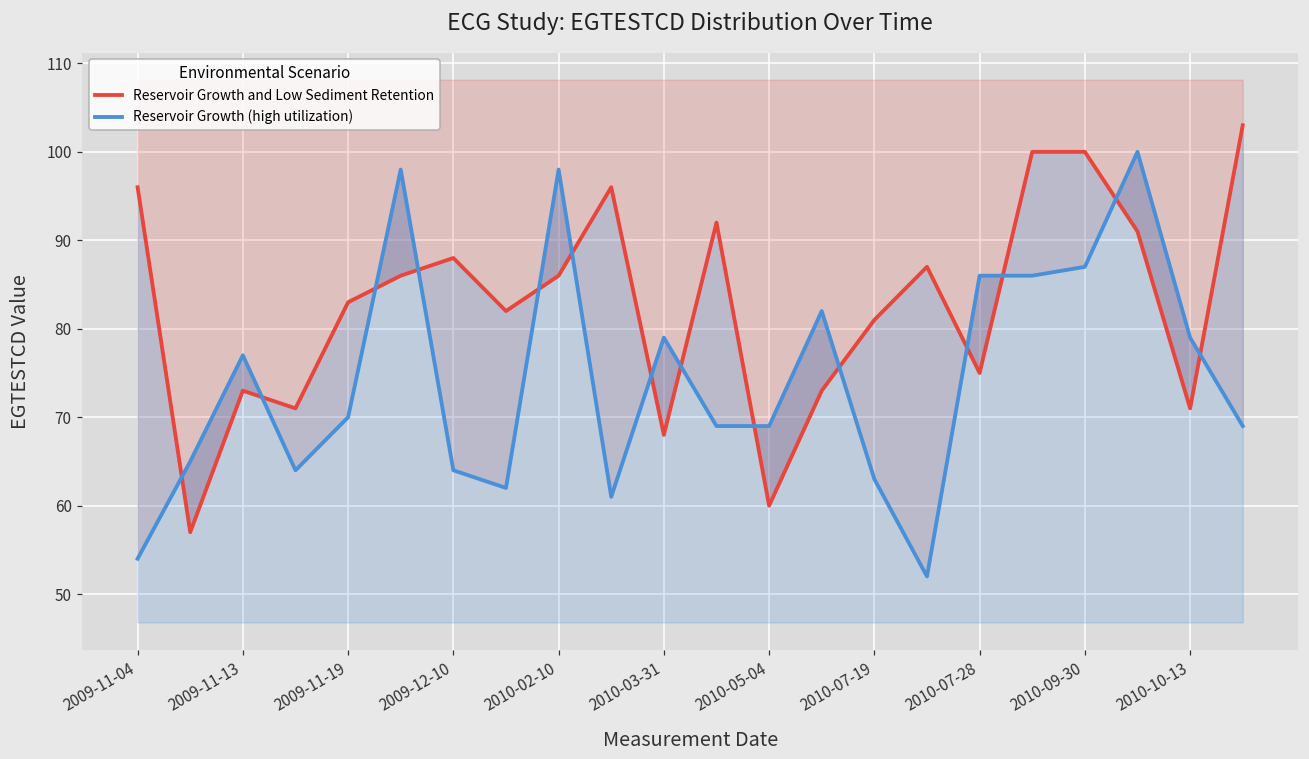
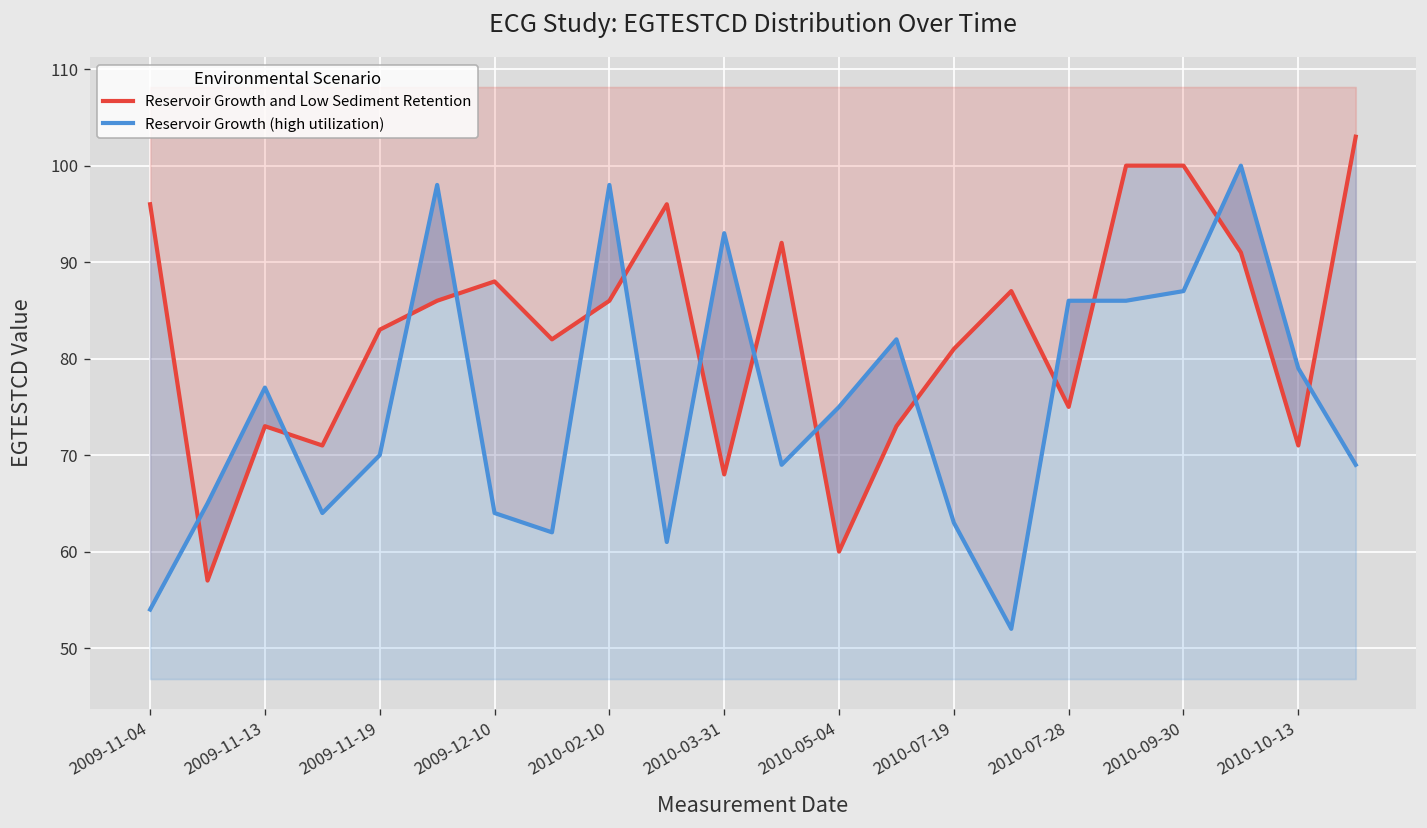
  {
    "Reservoir Growth (high utilization)": {
      "2009-11-04": 54,
      "2009-11-19": 70,
      "2009-12-10": 64,
-     "2010-03-31": 79,
-     "2010-05-04": 69,
+     "2010-03-31": 93,
+     "2010-05-04": 75,
      "2010-07-19": 63,
      "2010-09-30": 87
    }
  }
